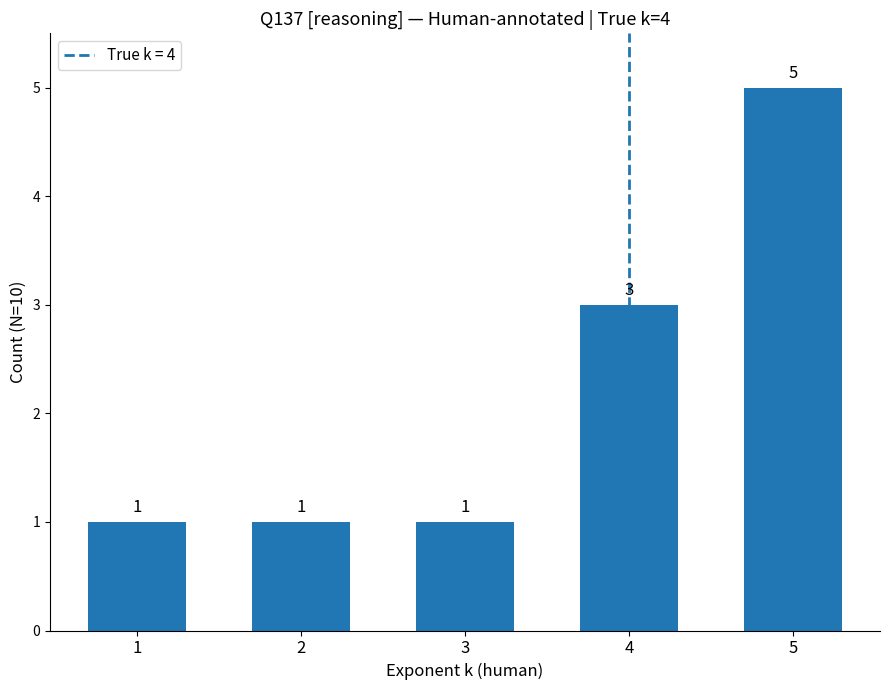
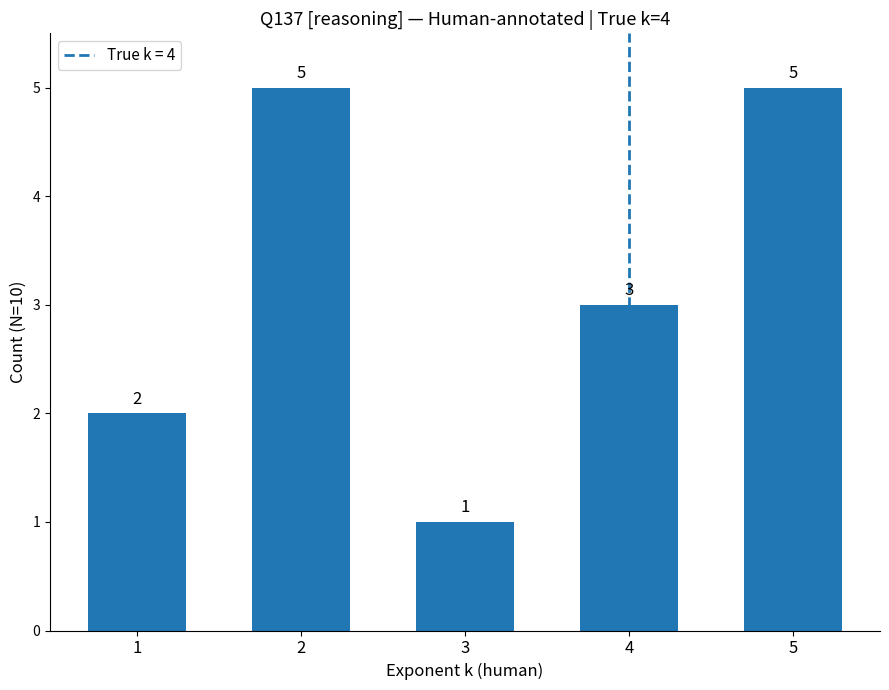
  {
-   "1": 1,
-   "2": 1,
+   "1": 2,
+   "2": 5,
    "3": 1,
    "4": 3,
    "5": 5
  }
